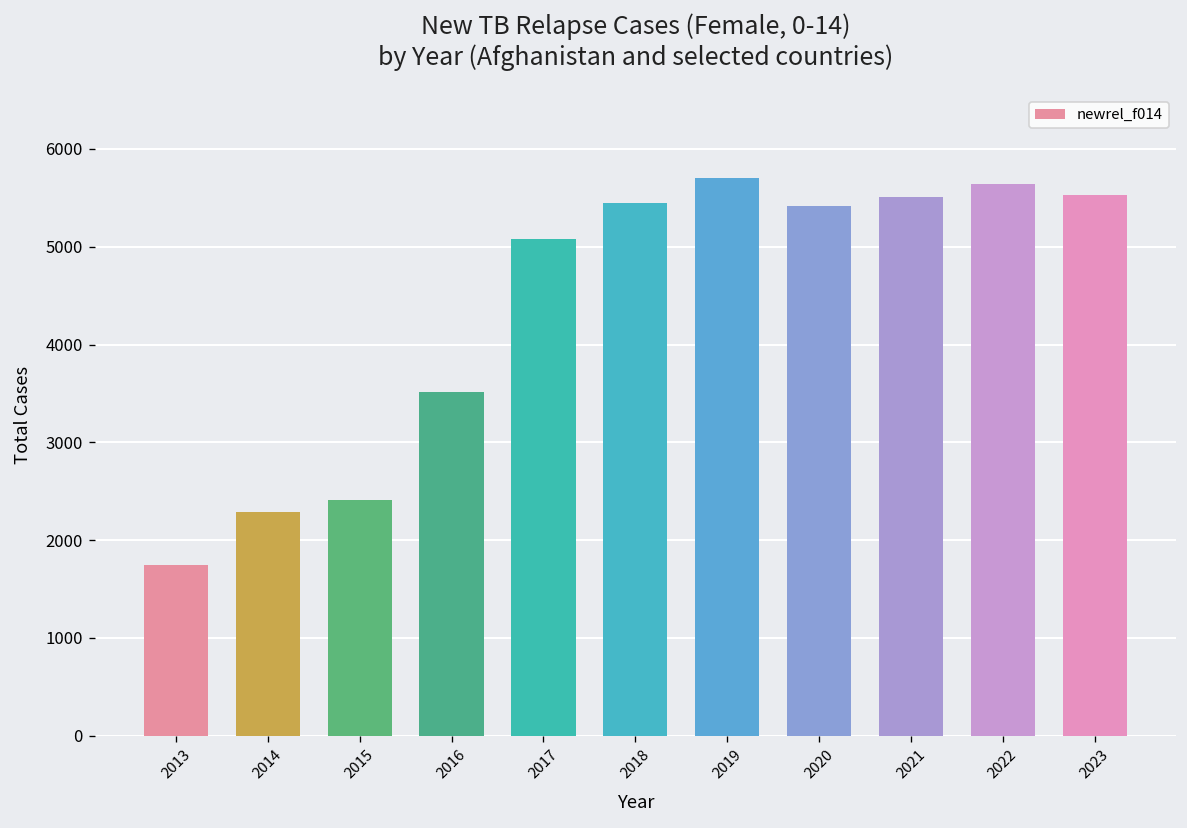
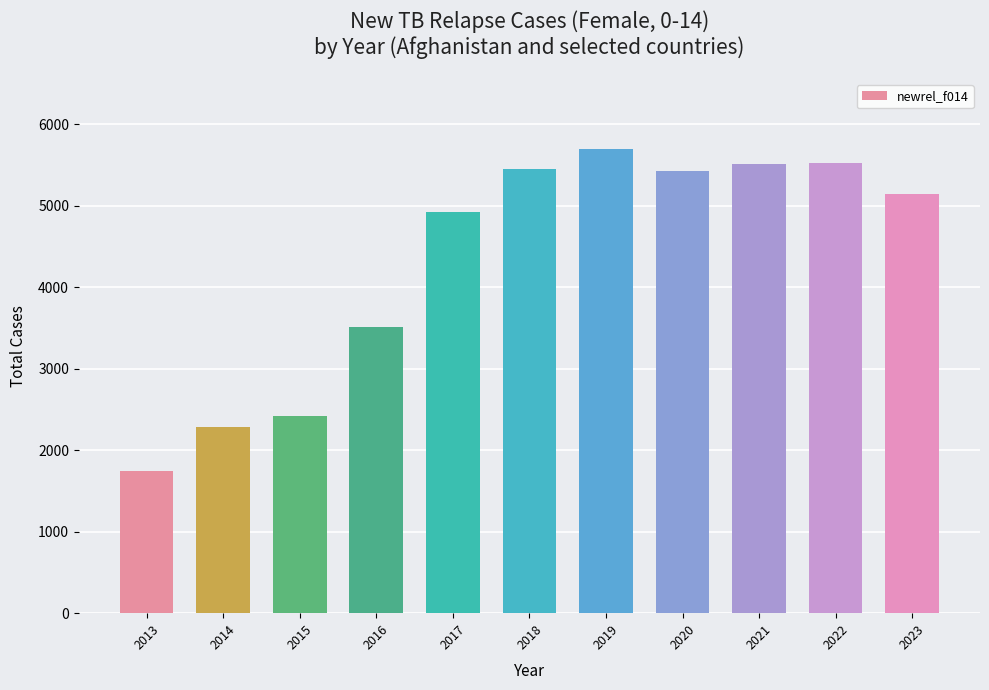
  {
    "2013": 1700,
    "2014": 2300,
    "2015": 2400,
    "2016": 3500,
-   "2017": 5100,
+   "2017": 4900,
    "2018": 5400,
    "2019": 5700,
    "2020": 5400,
    "2021": 5500,
-   "2022": 5600,
-   "2023": 5500
+   "2022": 5500,
+   "2023": 5100
  }
